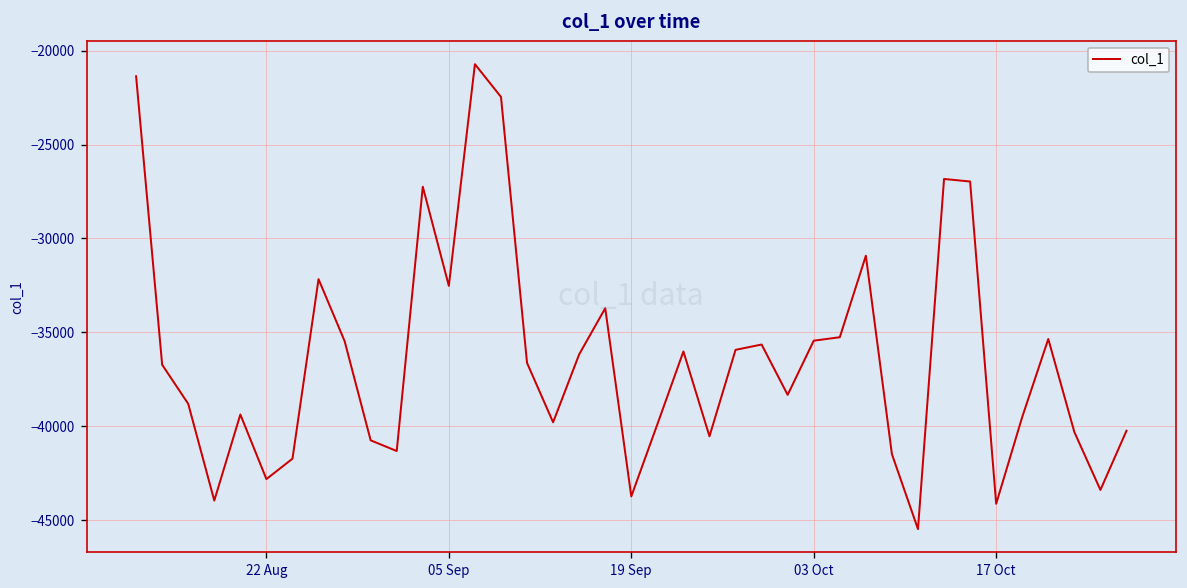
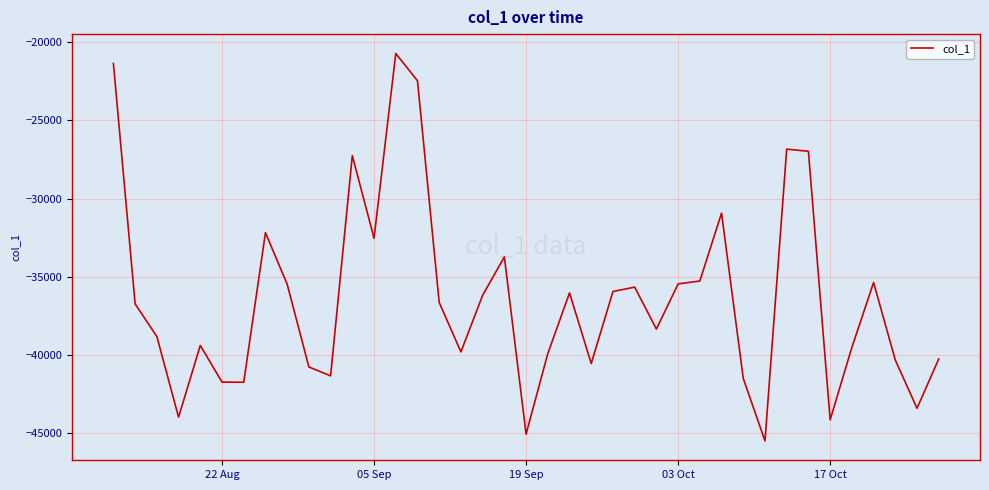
  {
-   "22 Aug": -42800,
+   "22 Aug": -41700,
    "05 Sep": -32500,
-   "19 Sep": -43700,
+   "19 Sep": -45000,
    "03 Oct": -35400,
    "17 Oct": -44100
  }
